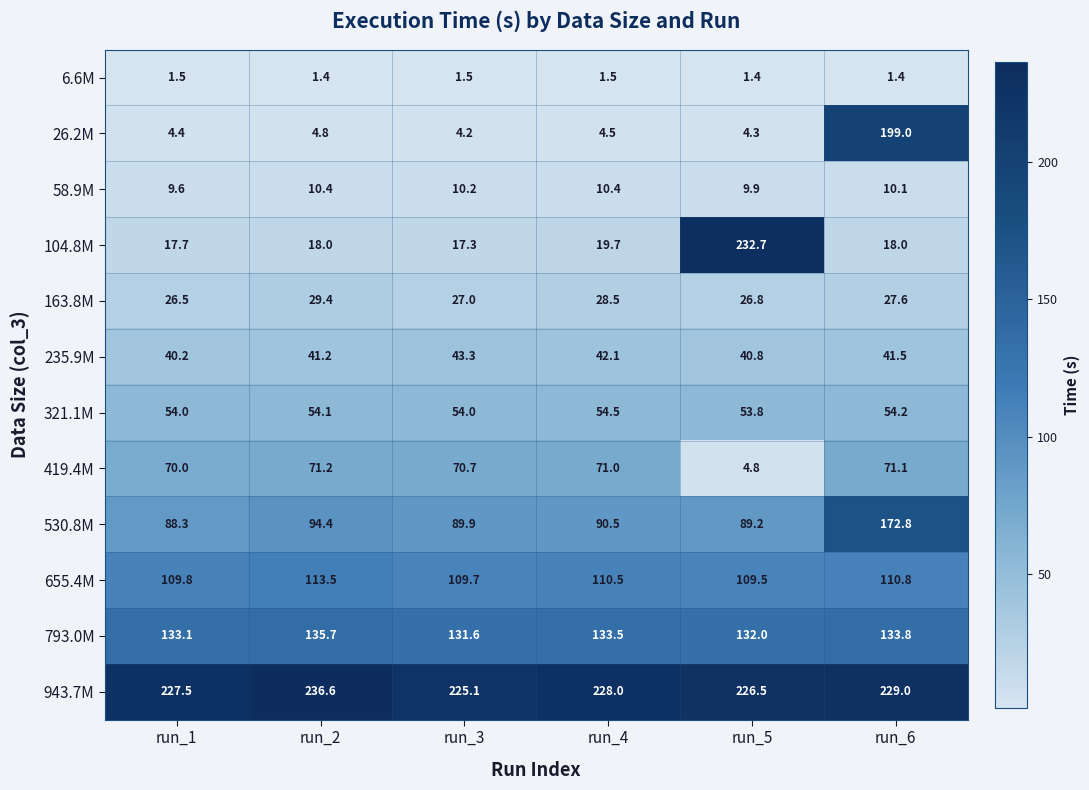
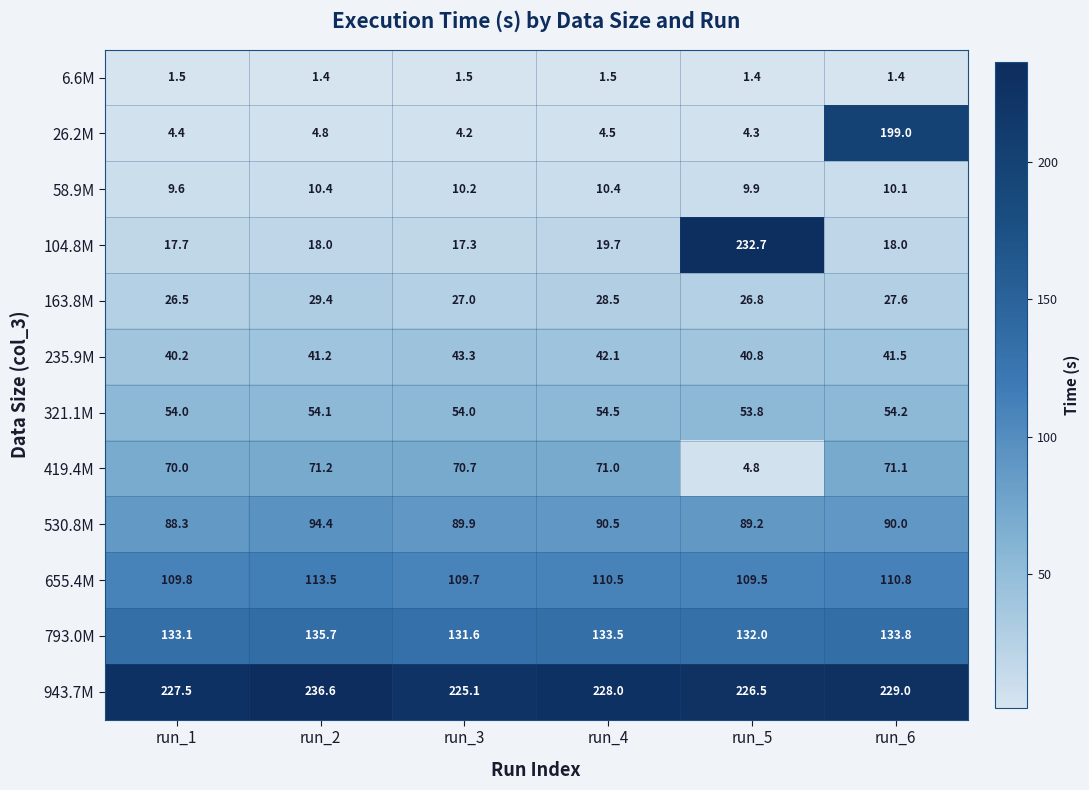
  {
    "6.6M": {
      "run_1": 1.5,
      "run_2": 1.4,
      "run_3": 1.5,
      "run_4": 1.5,
      "run_5": 1.4,
      "run_6": 1.4
    },
    "26.2M": {
      "run_1": 4.4,
      "run_2": 4.8,
      "run_3": 4.2,
      "run_4": 4.5,
      "run_5": 4.3,
      "run_6": 199.0
    },
    "58.9M": {
      "run_1": 9.6,
      "run_2": 10.4,
      "run_3": 10.2,
      "run_4": 10.4,
      "run_5": 9.9,
      "run_6": 10.1
    },
    "104.8M": {
      "run_1": 17.7,
      "run_2": 18.0,
      "run_3": 17.3,
      "run_4": 19.7,
      "run_5": 232.7,
      "run_6": 18.0
    },
    "163.8M": {
      "run_1": 26.5,
      "run_2": 29.4,
      "run_3": 27.0,
      "run_4": 28.5,
      "run_5": 26.8,
      "run_6": 27.6
    },
    "235.9M": {
      "run_1": 40.2,
      "run_2": 41.2,
      "run_3": 43.3,
      "run_4": 42.1,
      "run_5": 40.8,
      "run_6": 41.5
    },
    "321.1M": {
      "run_1": 54.0,
      "run_2": 54.1,
      "run_3": 54.0,
      "run_4": 54.5,
      "run_5": 53.8,
      "run_6": 54.2
    },
    "419.4M": {
      "run_1": 70.0,
      "run_2": 71.2,
      "run_3": 70.7,
      "run_4": 71.0,
      "run_5": 4.8,
      "run_6": 71.1
    },
    "530.8M": {
      "run_1": 88.3,
      "run_2": 94.4,
      "run_3": 89.9,
      "run_4": 90.5,
      "run_5": 89.2,
-     "run_6": 172.8
+     "run_6": 90.0
    },
    "655.4M": {
      "run_1": 109.8,
      "run_2": 113.5,
      "run_3": 109.7,
      "run_4": 110.5,
      "run_5": 109.5,
      "run_6": 110.8
    },
    "793.0M": {
      "run_1": 133.1,
      "run_2": 135.7,
      "run_3": 131.6,
      "run_4": 133.5,
      "run_5": 132.0,
      "run_6": 133.8
    },
    "943.7M": {
      "run_1": 227.5,
      "run_2": 236.6,
      "run_3": 225.1,
      "run_4": 228.0,
      "run_5": 226.5,
      "run_6": 229.0
    }
  }
